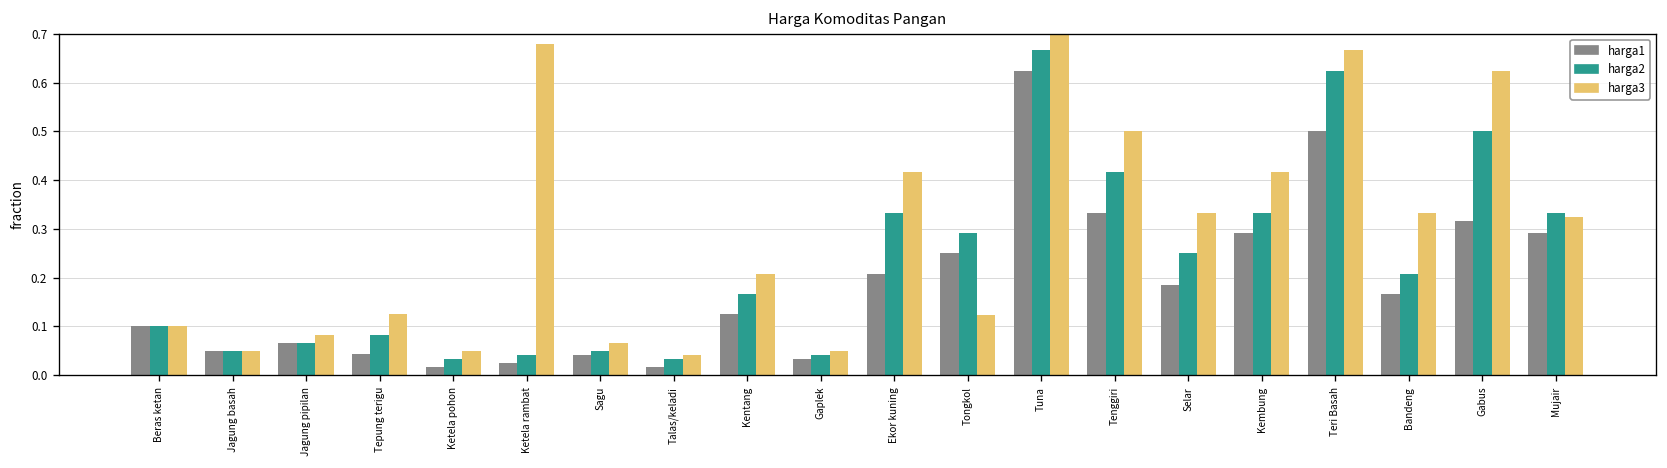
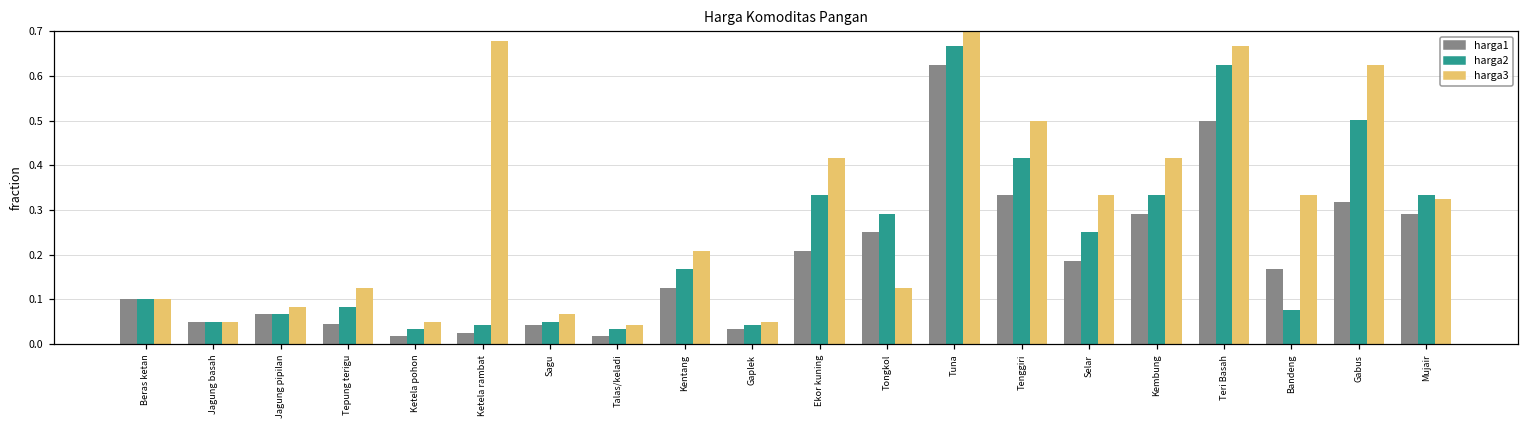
  {
    "harga1": {
      "Beras ketan": 0.10,
      "Jagung basah": 0.05,
      "Jagung pipilan": 0.07,
      "Tepung terigu": 0.04,
      "Ketela pohon": 0.02,
      "Ketela rambat": 0.03,
      "Sagu": 0.04,
      "Talas/keladi": 0.02,
      "Kentang": 0.13,
      "Gaplek": 0.03,
      "Ekor kuning": 0.21,
      "Tongkol": 0.25,
      "Tuna": 0.63,
      "Tenggiri": 0.33,
      "Selar": 0.18,
      "Kembung": 0.29,
      "Teri Basah": 0.50,
      "Bandeng": 0.17,
      "Gabus": 0.32,
      "Mujair": 0.29
    },
    "harga2": {
      "Beras ketan": 0.10,
      "Jagung basah": 0.05,
      "Jagung pipilan": 0.07,
      "Tepung terigu": 0.08,
      "Ketela pohon": 0.03,
      "Ketela rambat": 0.04,
      "Sagu": 0.05,
      "Talas/keladi": 0.03,
      "Kentang": 0.17,
      "Gaplek": 0.04,
      "Ekor kuning": 0.33,
      "Tongkol": 0.29,
      "Tuna": 0.67,
      "Tenggiri": 0.42,
      "Selar": 0.25,
      "Kembung": 0.33,
      "Teri Basah": 0.63,
-     "Bandeng": 0.21,
+     "Bandeng": 0.08,
      "Gabus": 0.50,
      "Mujair": 0.33
    },
    "harga3": {
      "Beras ketan": 0.10,
      "Jagung basah": 0.05,
      "Jagung pipilan": 0.08,
      "Tepung terigu": 0.13,
      "Ketela pohon": 0.05,
      "Ketela rambat": 0.68,
      "Sagu": 0.07,
      "Talas/keladi": 0.04,
      "Kentang": 0.21,
      "Gaplek": 0.05,
      "Ekor kuning": 0.42,
      "Tongkol": 0.12,
      "Tenggiri": 0.50,
      "Selar": 0.33,
      "Kembung": 0.42,
      "Teri Basah": 0.67,
      "Bandeng": 0.33,
      "Gabus": 0.63,
      "Mujair": 0.32
    }
  }
